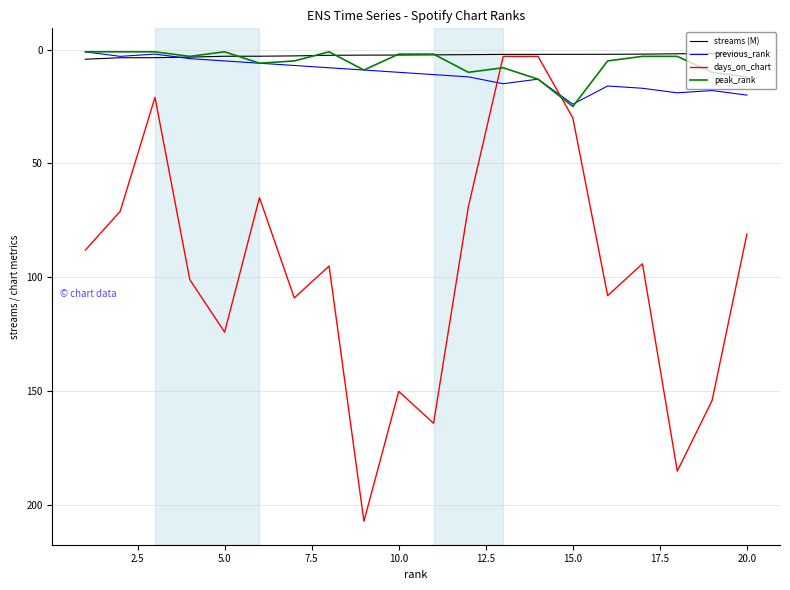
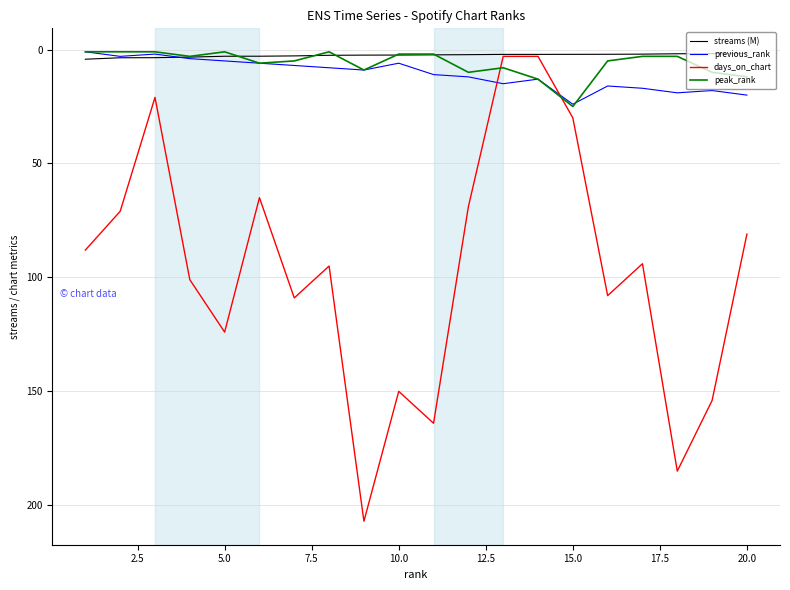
  {
    "streams (M)": {
      "5.0": 3,
      "15.0": 2
    },
    "previous_rank": {
      "5.0": 5,
-     "10.0": 10,
+     "10.0": 6,
      "20.0": 20
    },
    "days_on_chart": {
      "5.0": 124,
      "10.0": 150,
      "15.0": 30,
      "20.0": 81
    },
    "peak_rank": {
      "5.0": 1
    }
  }
